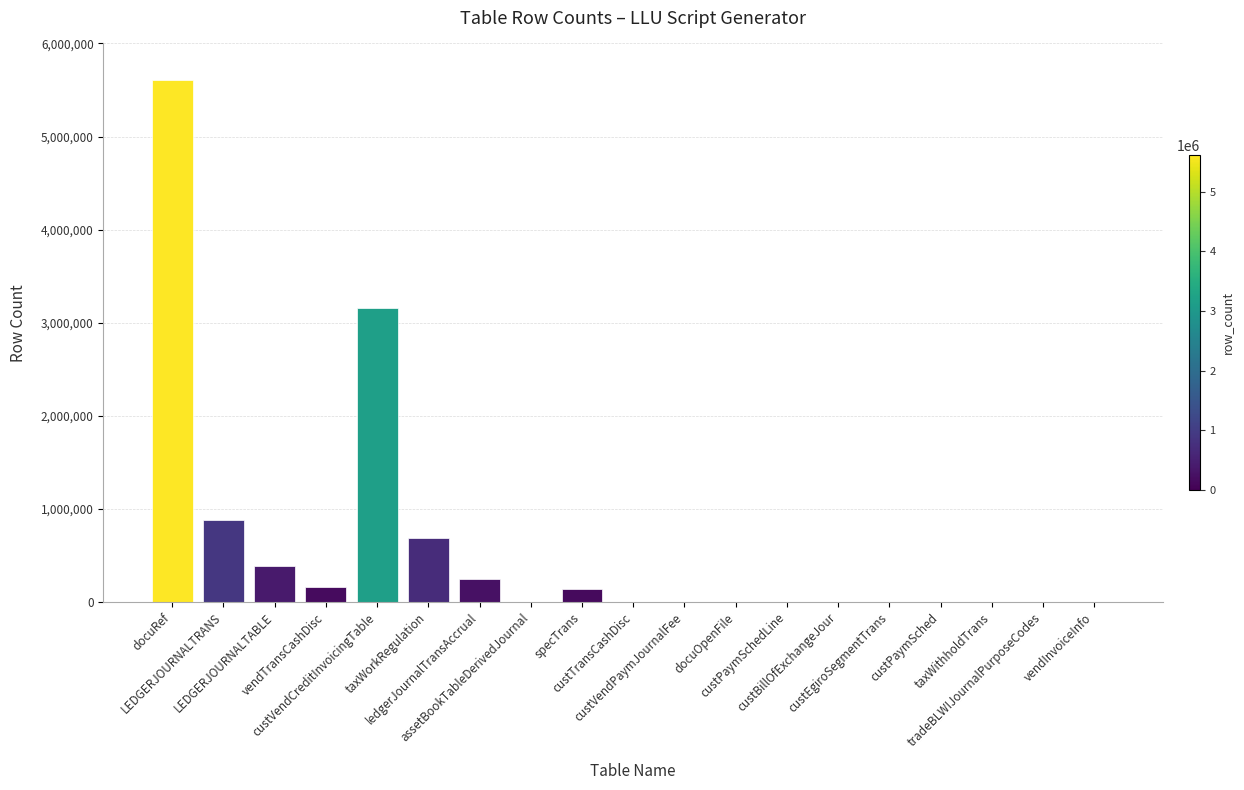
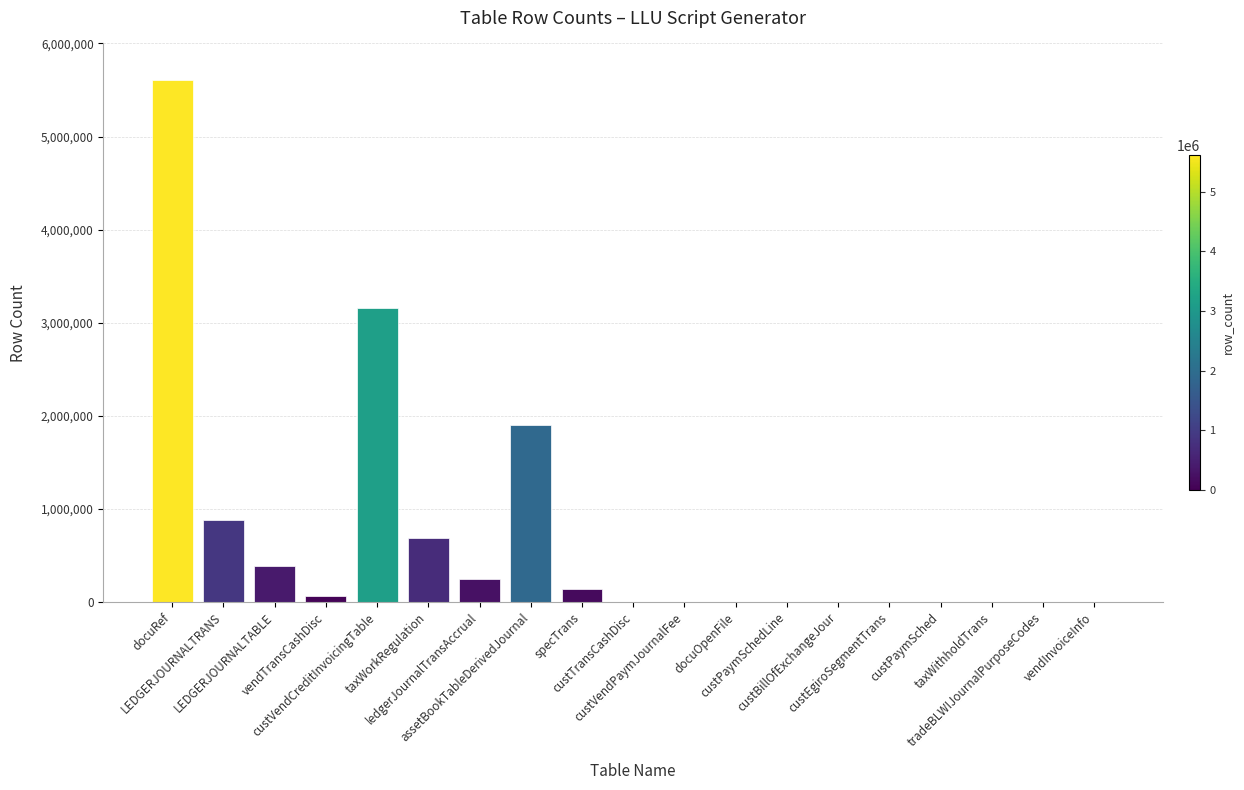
  {
    "docuRef": "5,600,000",
    "LEDGERJOURNALTRANS": "900,000",
    "LEDGERJOURNALTABLE": "400,000",
-   "vendTransCashDisc": "200,000",
+   "vendTransCashDisc": "100,000",
    "custVendCreditInvoicingTable": "3,200,000",
    "taxWorkRegulation": "700,000",
    "ledgerJournalTransAccrual": "200,000",
-   "assetBookTableDerivedJournal": "0",
+   "assetBookTableDerivedJournal": "1,900,000",
    "specTrans": "100,000",
    "custBillOfExchangeJour": "0",
    "custEgiroSegmentTrans": "0",
    "custPaymSched": "0",
    "taxWithholdTrans": "0",
    "tradeBLWIJournalPurposeCodes": "0",
    "vendInvoiceInfo": "0"
  }
